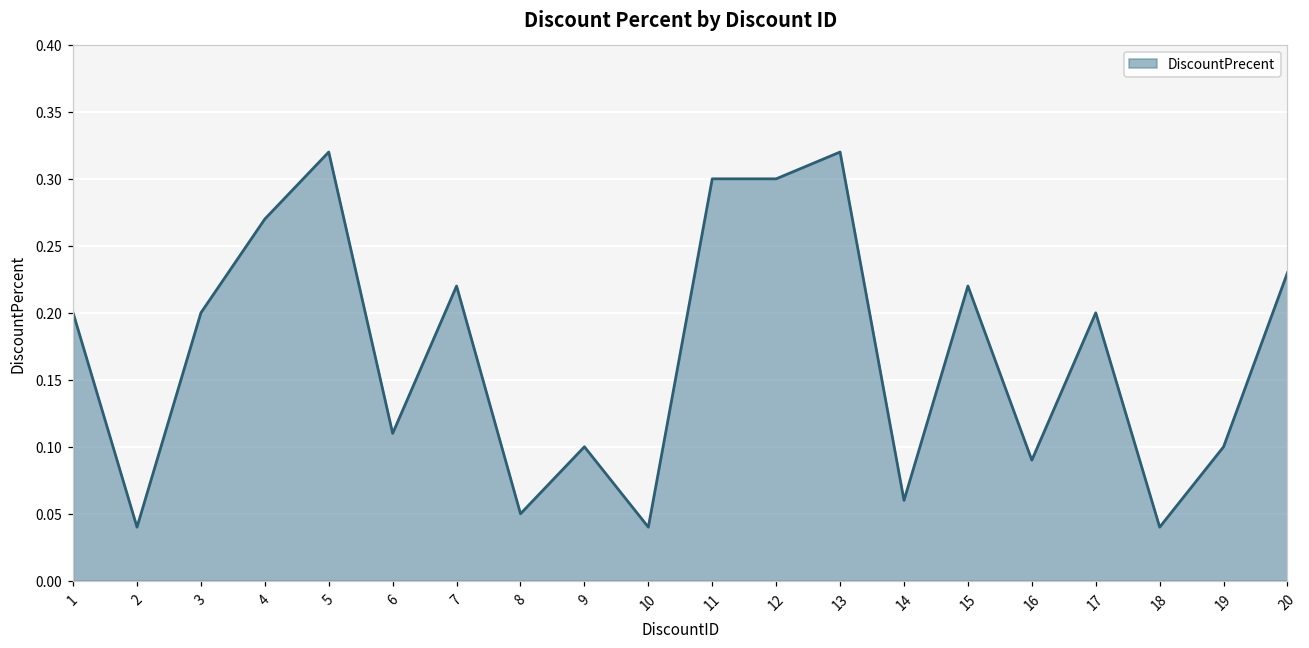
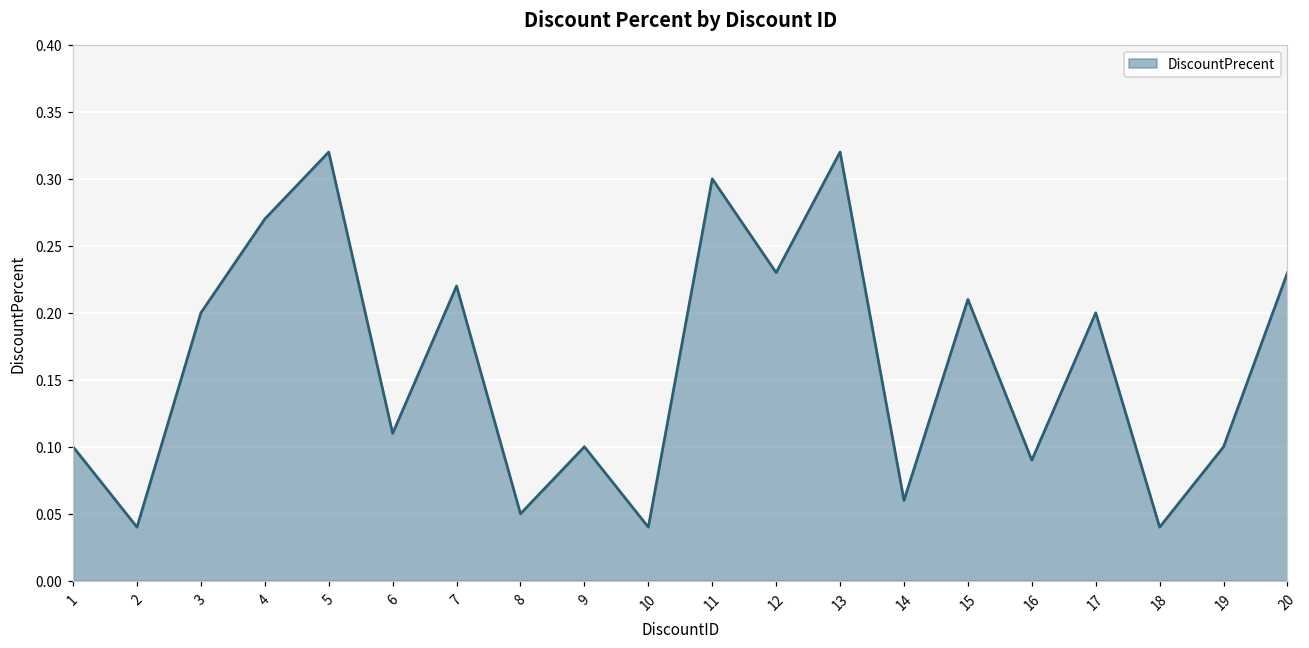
  {
-   "1": 0.2,
+   "1": 0.1,
    "2": 0.04,
    "3": 0.20,
    "4": 0.27,
    "5": 0.32,
    "6": 0.11,
    "7": 0.22,
    "8": 0.05,
    "9": 0.10,
    "10": 0.04,
    "11": 0.30,
-   "12": 0.30,
+   "12": 0.23,
    "13": 0.32,
    "14": 0.06,
-   "15": 0.22,
+   "15": 0.21,
    "16": 0.09,
    "17": 0.20,
    "18": 0.04,
    "19": 0.10,
    "20": 0.23
  }
